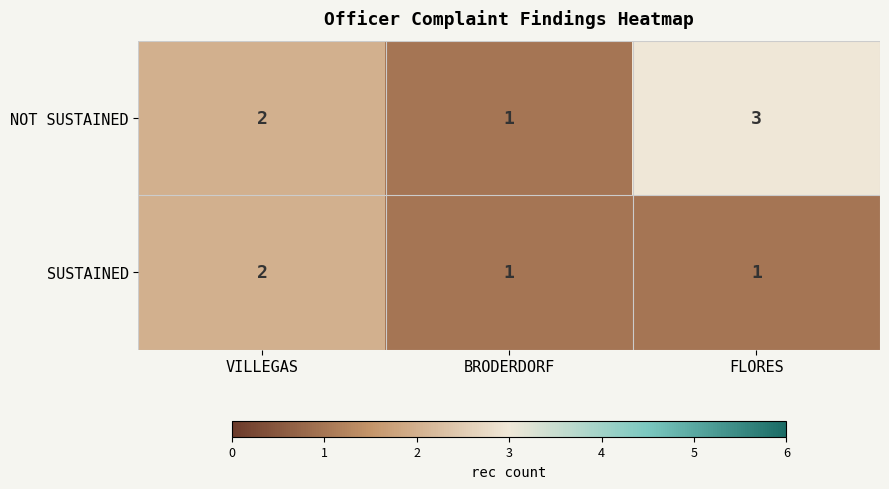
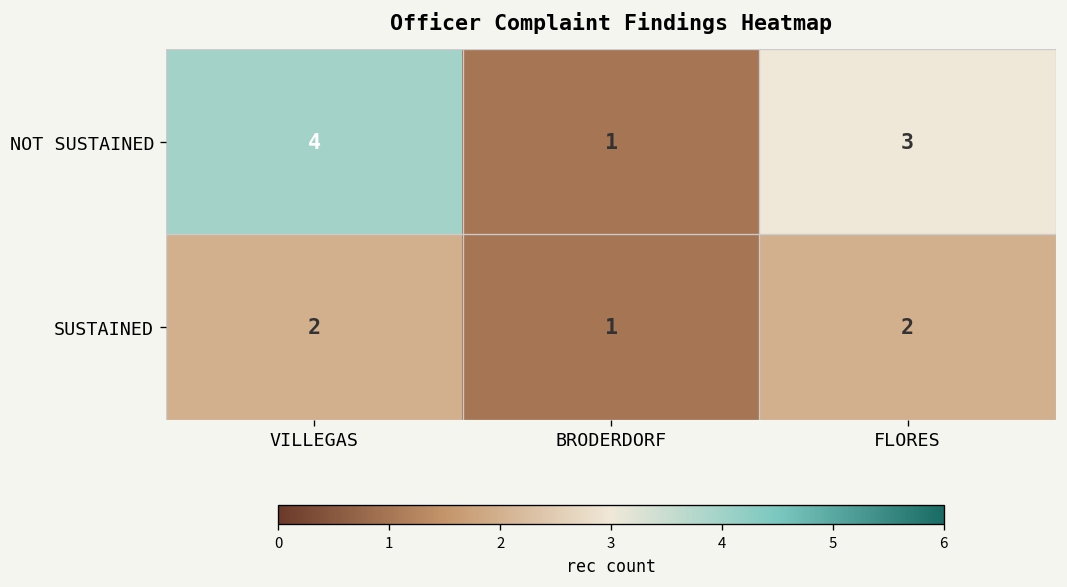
  {
    "NOT SUSTAINED": {
-     "VILLEGAS": 2,
+     "VILLEGAS": 4,
      "BRODERDORF": 1,
      "FLORES": 3
    },
    "SUSTAINED": {
      "VILLEGAS": 2,
      "BRODERDORF": 1,
-     "FLORES": 1
+     "FLORES": 2
    }
  }
